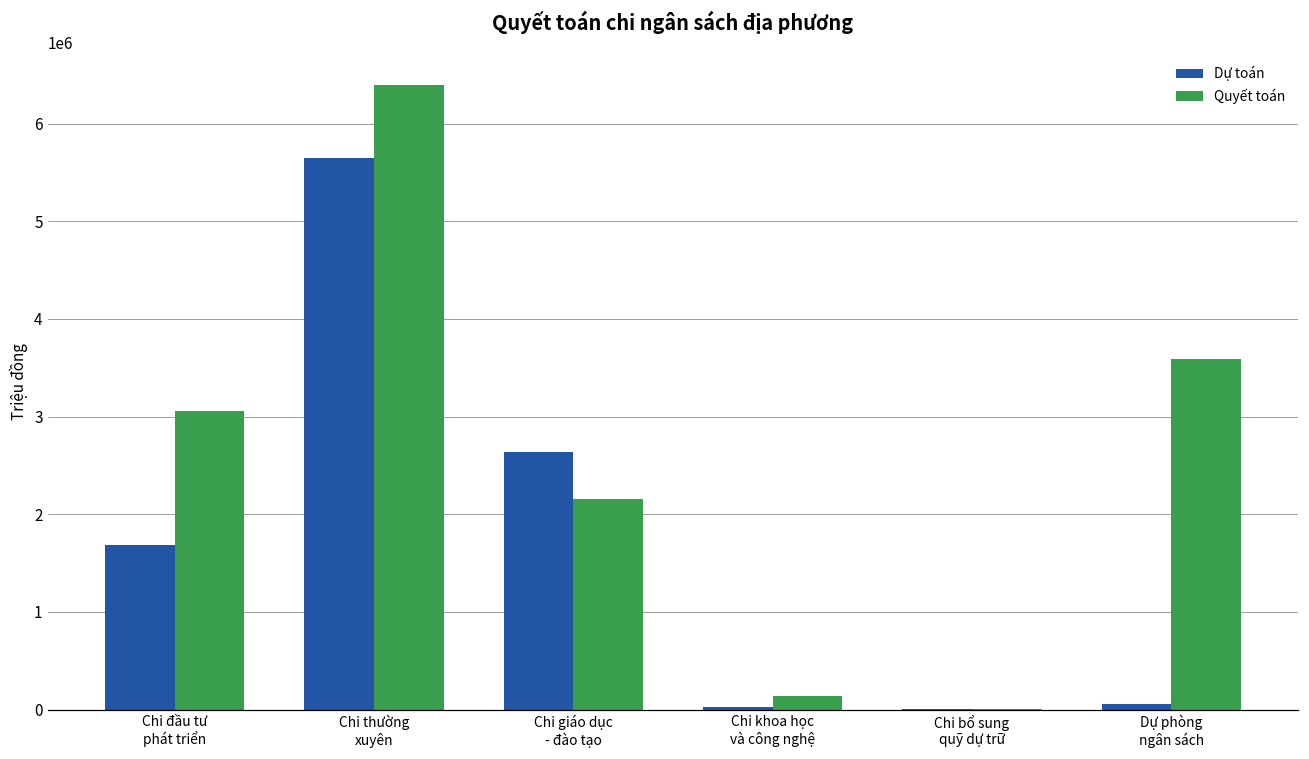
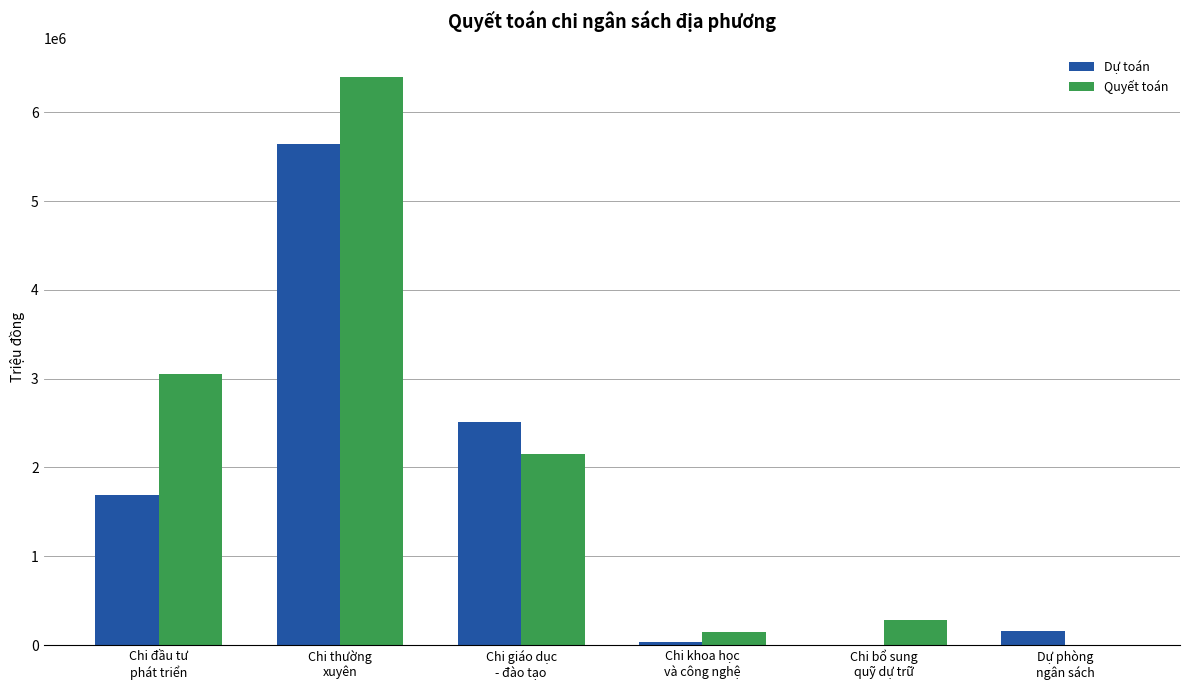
  {
    "Dự toán": {
      "Chi đầu tư phát triển": 1700000,
      "Chi thường xuyên": 5600000,
-     "Chi giáo dục - đào tạo": 2600000,
+     "Chi giáo dục - đào tạo": 2500000,
      "Chi khoa học và công nghệ": 0,
-     "Dự phòng ngân sách": 100000
+     "Dự phòng ngân sách": 200000
    },
    "Quyết toán": {
      "Chi đầu tư phát triển": 3100000,
      "Chi thường xuyên": 6400000,
      "Chi giáo dục - đào tạo": 2200000,
      "Chi khoa học và công nghệ": 100000,
-     "Chi bổ sung quỹ dự trữ": 0,
-     "Dự phòng ngân sách": 3600000
+     "Chi bổ sung quỹ dự trữ": 300000,
+     "Dự phòng ngân sách": 0
    }
  }
